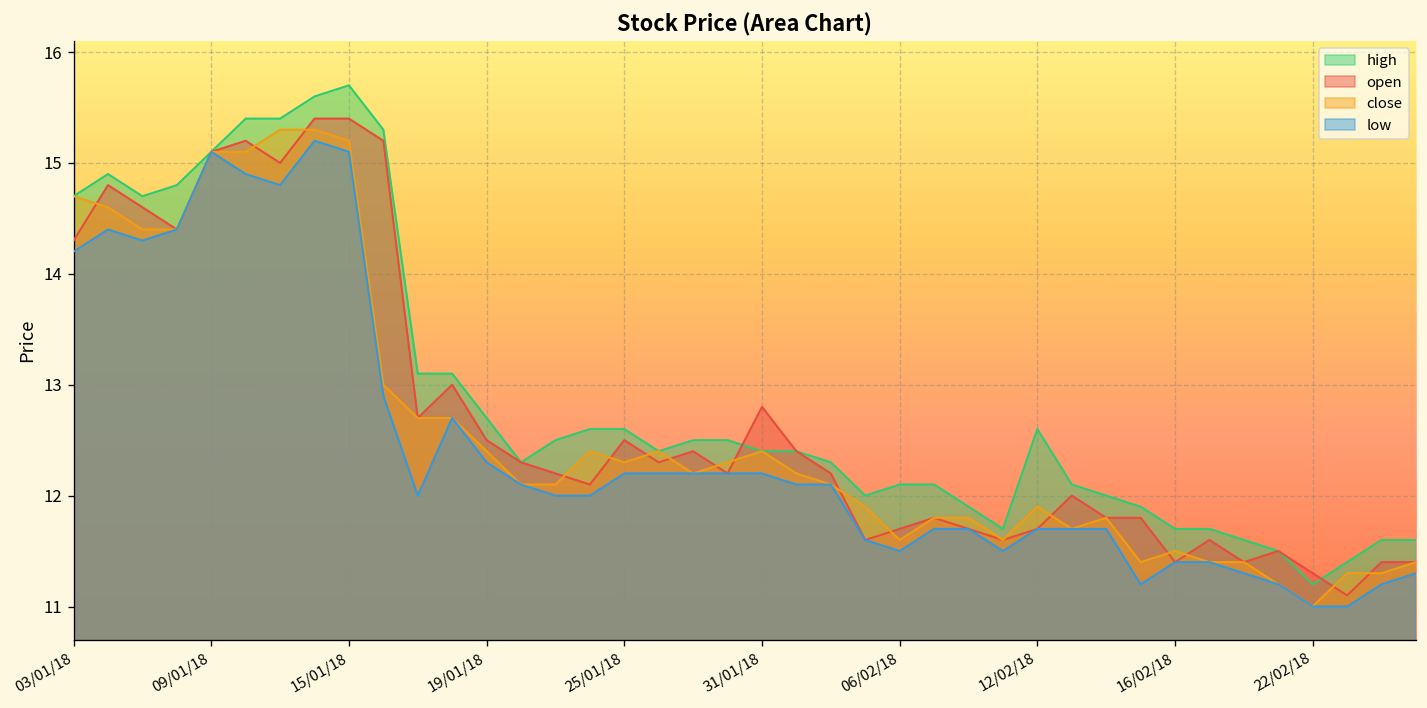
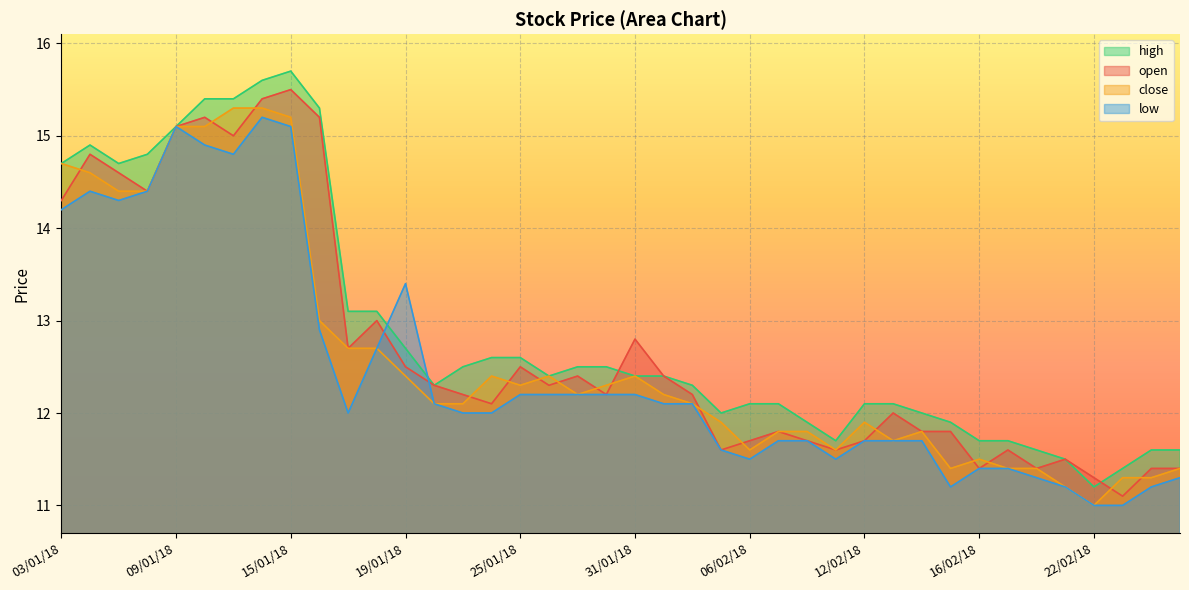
  {
    "high": {
      "15/01/18": 15.7,
      "19/01/18": 12.7,
      "25/01/18": 12.6,
      "06/02/18": 12.1,
-     "12/02/18": 12.6,
+     "12/02/18": 12.1,
      "16/02/18": 11.7,
      "22/02/18": 11.2
    },
    "open": {
      "03/01/18": 14.3,
-     "15/01/18": 15.4,
+     "15/01/18": 15.5,
      "19/01/18": 12.5,
      "25/01/18": 12.5,
      "31/01/18": 12.8,
      "06/02/18": 11.7,
      "22/02/18": 11.3
    },
    "close": {
      "15/01/18": 15.2,
      "19/01/18": 12.4,
      "25/01/18": 12.3,
      "06/02/18": 11.6,
      "12/02/18": 11.9,
      "16/02/18": 11.5
    },
    "low": {
      "03/01/18": 14.2,
      "15/01/18": 15.1,
-     "19/01/18": 12.3,
+     "19/01/18": 13.4,
      "25/01/18": 12.2,
      "31/01/18": 12.2,
      "06/02/18": 11.5
    }
  }
